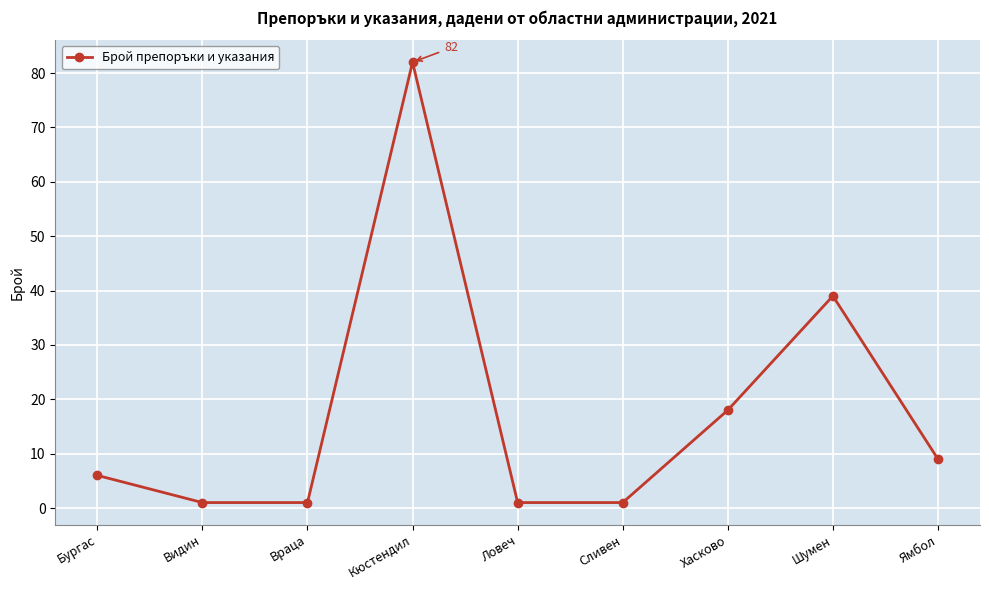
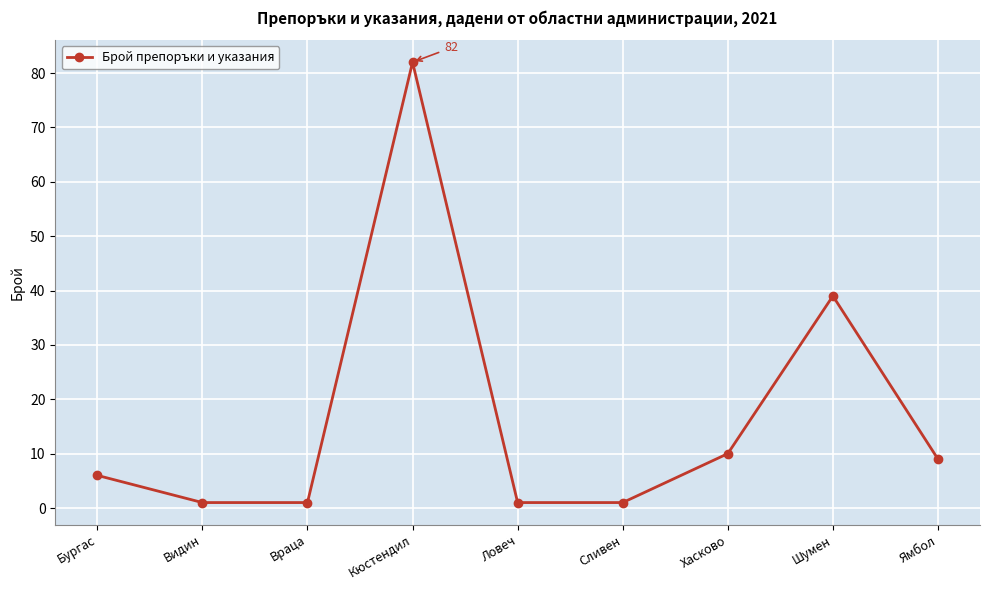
  {
    "Бургас": 6,
    "Видин": 1,
    "Враца": 1,
    "Ловеч": 1,
    "Сливен": 1,
-   "Хасково": 18,
+   "Хасково": 10,
    "Шумен": 39,
    "Ямбол": 9
  }
